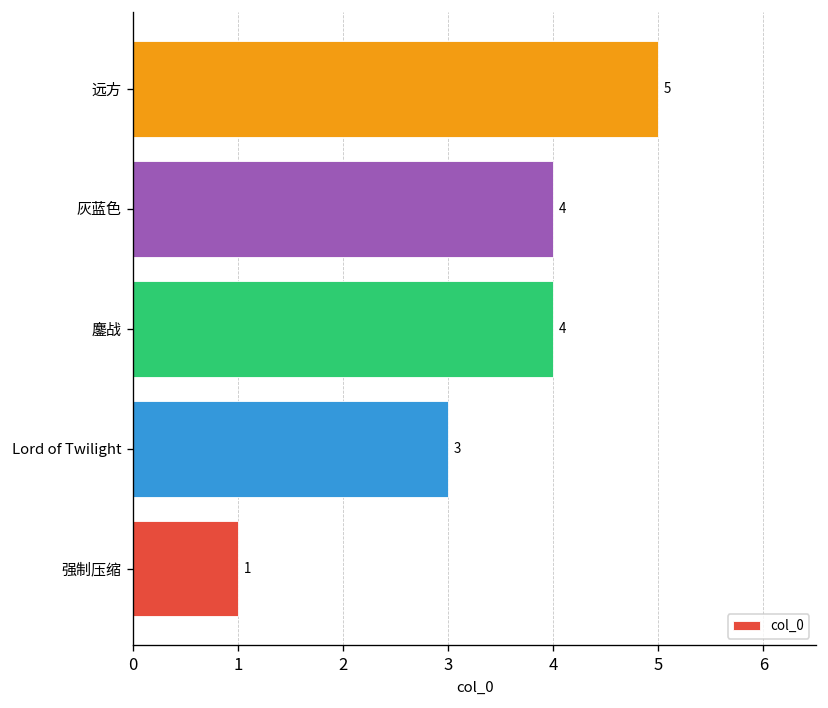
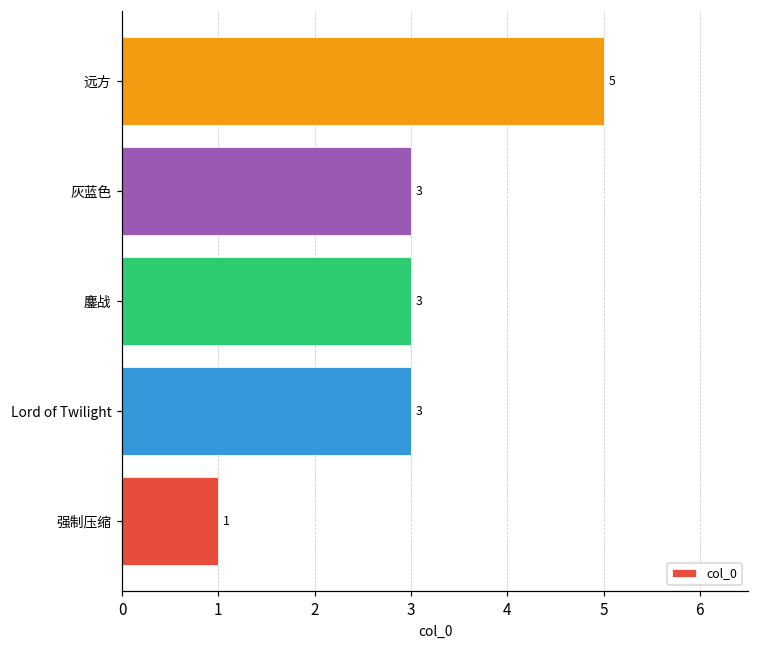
  {
    "远方": 5,
-   "灰蓝色": 4,
-   "鏖战": 4,
+   "灰蓝色": 3,
+   "鏖战": 3,
    "Lord of Twilight": 3,
    "强制压缩": 1
  }
